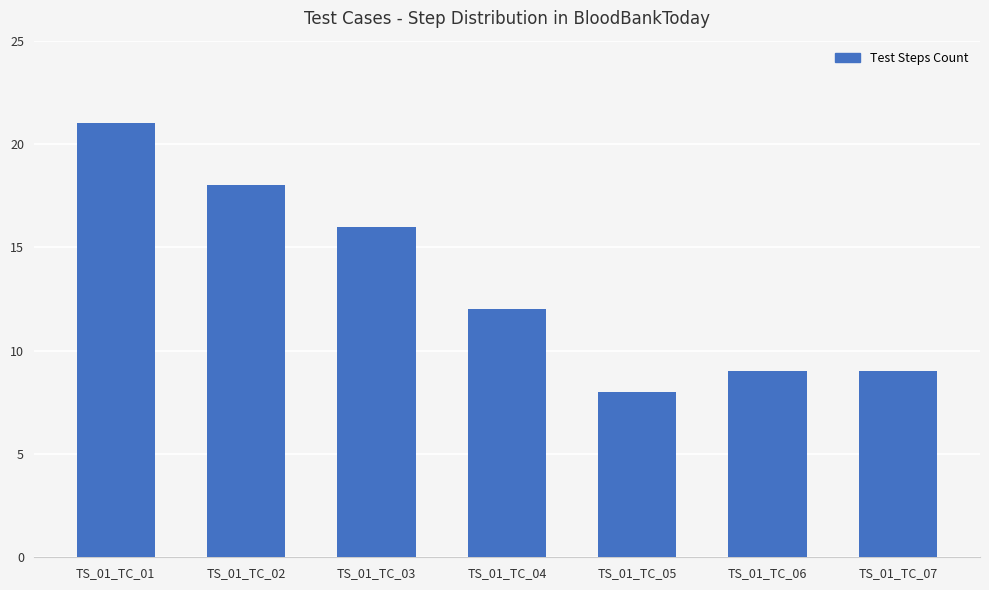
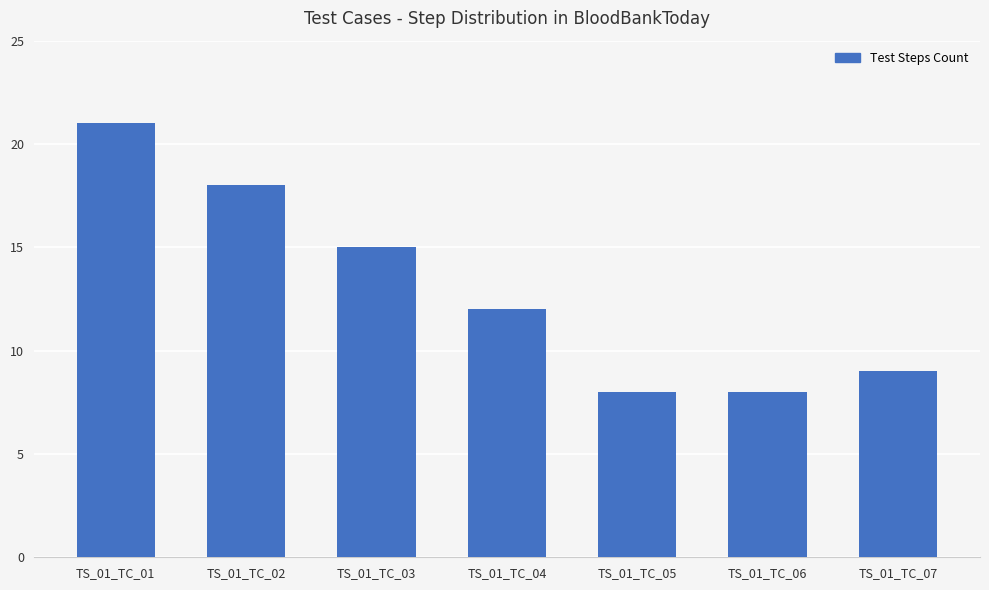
  {
    "TS_01_TC_01": 21,
    "TS_01_TC_02": 18,
-   "TS_01_TC_03": 16,
+   "TS_01_TC_03": 15,
    "TS_01_TC_04": 12,
    "TS_01_TC_05": 8,
-   "TS_01_TC_06": 9,
+   "TS_01_TC_06": 8,
    "TS_01_TC_07": 9
  }
